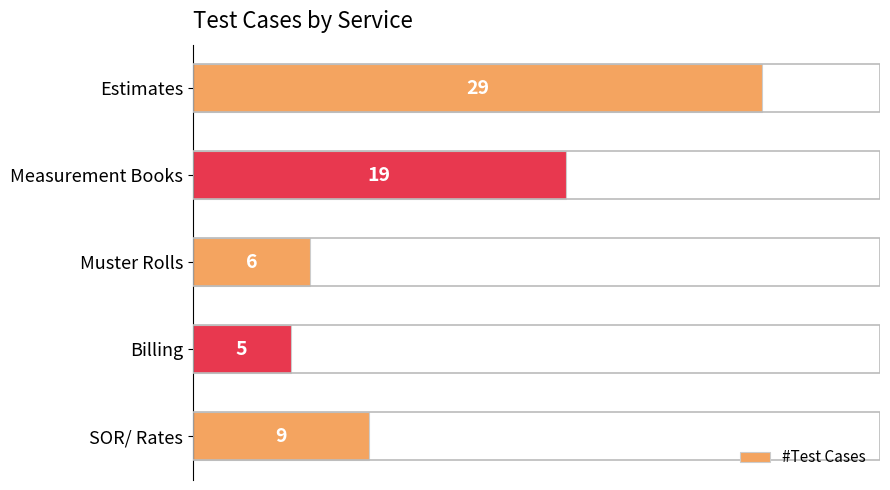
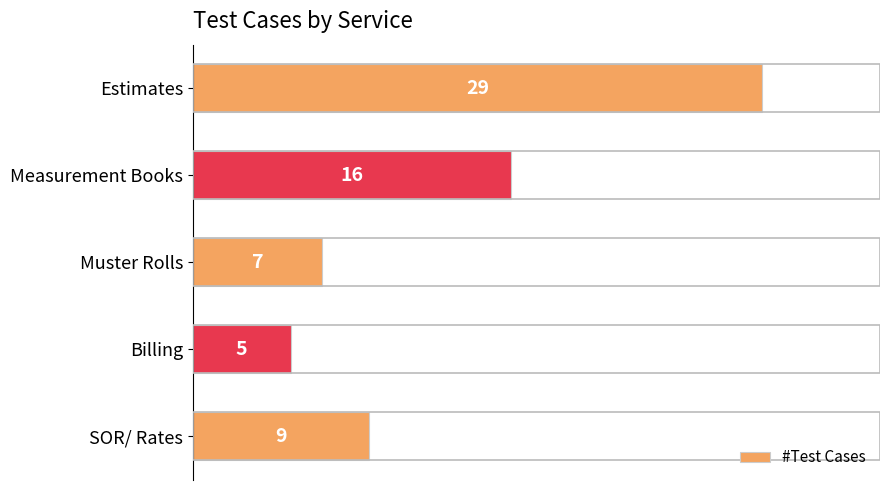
  {
    "Estimates": 29,
-   "Measurement Books": 19,
-   "Muster Rolls": 6,
+   "Measurement Books": 16,
+   "Muster Rolls": 7,
    "Billing": 5,
    "SOR/ Rates": 9
  }
